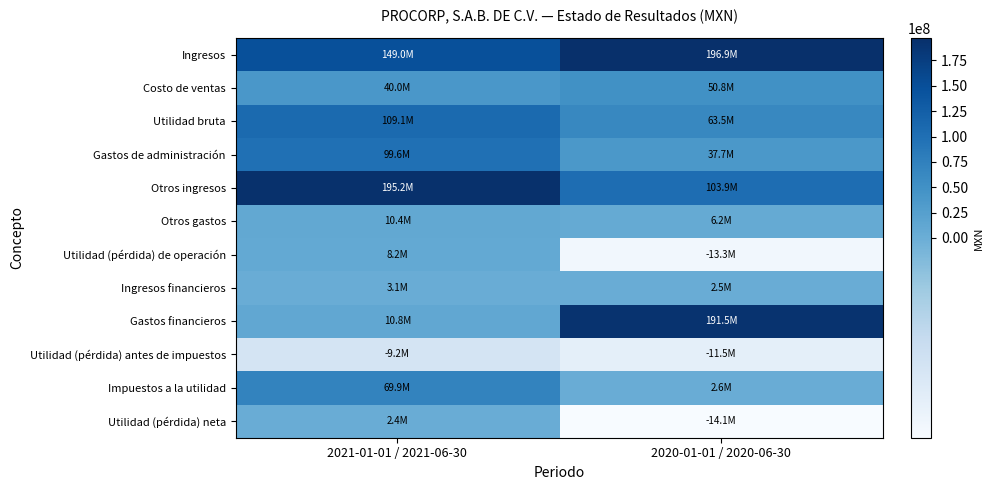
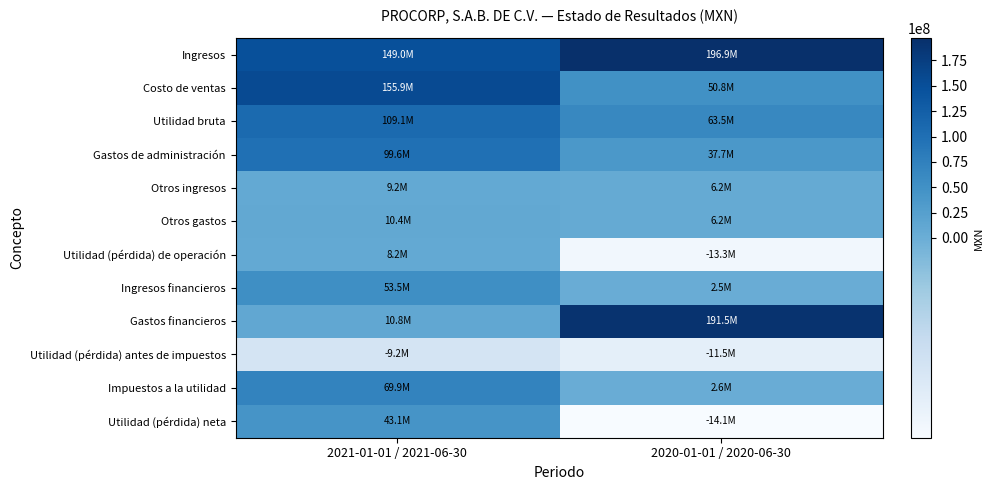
  {
    "Ingresos": {
      "2021-01-01 / 2021-06-30": "149.0M",
      "2020-01-01 / 2020-06-30": "196.9M"
    },
    "Costo de ventas": {
-     "2021-01-01 / 2021-06-30": "40.0M",
+     "2021-01-01 / 2021-06-30": "155.9M",
      "2020-01-01 / 2020-06-30": "50.8M"
    },
    "Utilidad bruta": {
      "2021-01-01 / 2021-06-30": "109.1M",
      "2020-01-01 / 2020-06-30": "63.5M"
    },
    "Gastos de administración": {
      "2021-01-01 / 2021-06-30": "99.6M",
      "2020-01-01 / 2020-06-30": "37.7M"
    },
    "Otros ingresos": {
-     "2021-01-01 / 2021-06-30": "195.2M",
-     "2020-01-01 / 2020-06-30": "103.9M"
+     "2021-01-01 / 2021-06-30": "9.2M",
+     "2020-01-01 / 2020-06-30": "6.2M"
    },
    "Otros gastos": {
      "2021-01-01 / 2021-06-30": "10.4M",
      "2020-01-01 / 2020-06-30": "6.2M"
    },
    "Utilidad (pérdida) de operación": {
      "2021-01-01 / 2021-06-30": "8.2M",
      "2020-01-01 / 2020-06-30": "-13.3M"
    },
    "Ingresos financieros": {
-     "2021-01-01 / 2021-06-30": "3.1M",
+     "2021-01-01 / 2021-06-30": "53.5M",
      "2020-01-01 / 2020-06-30": "2.5M"
    },
    "Gastos financieros": {
      "2021-01-01 / 2021-06-30": "10.8M",
      "2020-01-01 / 2020-06-30": "191.5M"
    },
    "Utilidad (pérdida) antes de impuestos": {
      "2021-01-01 / 2021-06-30": "-9.2M",
      "2020-01-01 / 2020-06-30": "-11.5M"
    },
    "Impuestos a la utilidad": {
      "2021-01-01 / 2021-06-30": "69.9M",
      "2020-01-01 / 2020-06-30": "2.6M"
    },
    "Utilidad (pérdida) neta": {
-     "2021-01-01 / 2021-06-30": "2.4M",
+     "2021-01-01 / 2021-06-30": "43.1M",
      "2020-01-01 / 2020-06-30": "-14.1M"
    }
  }
